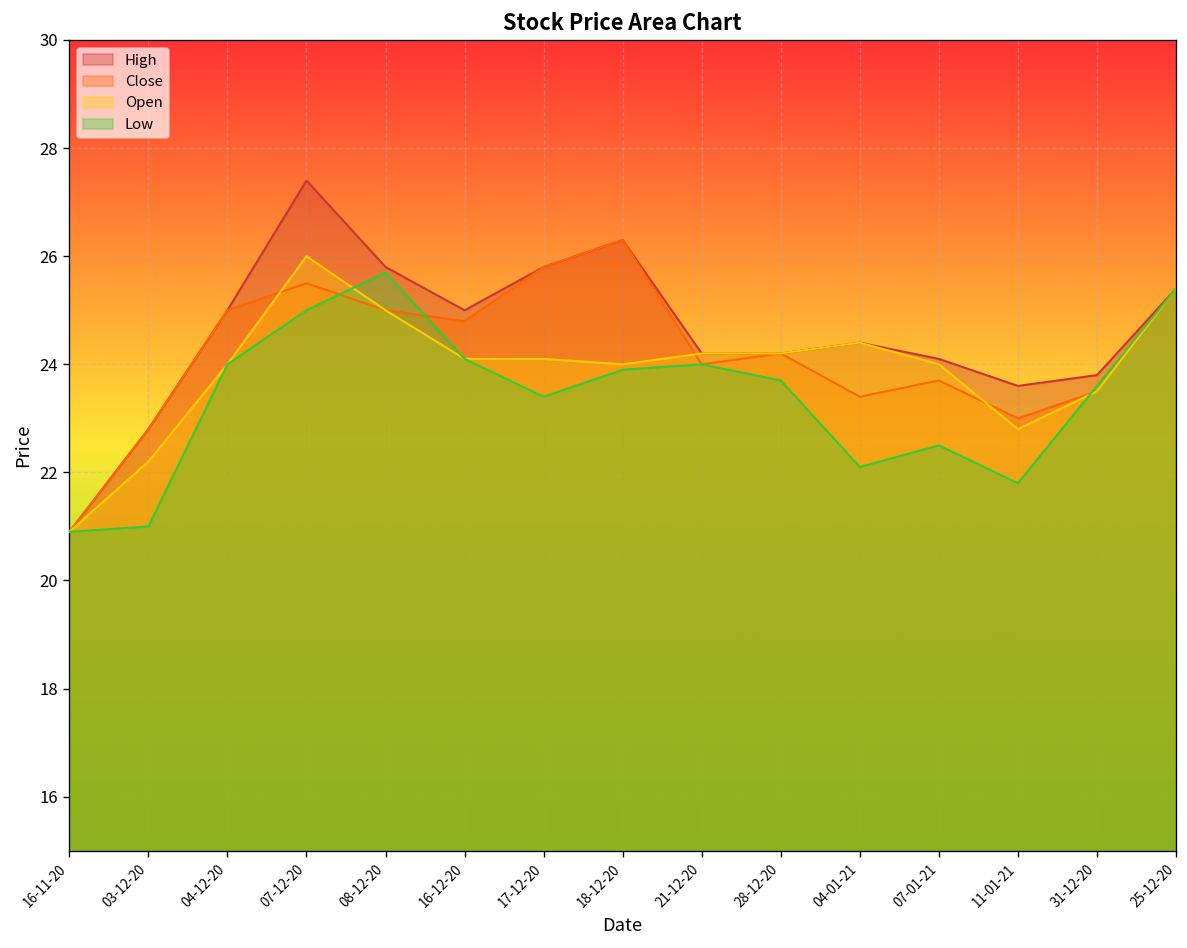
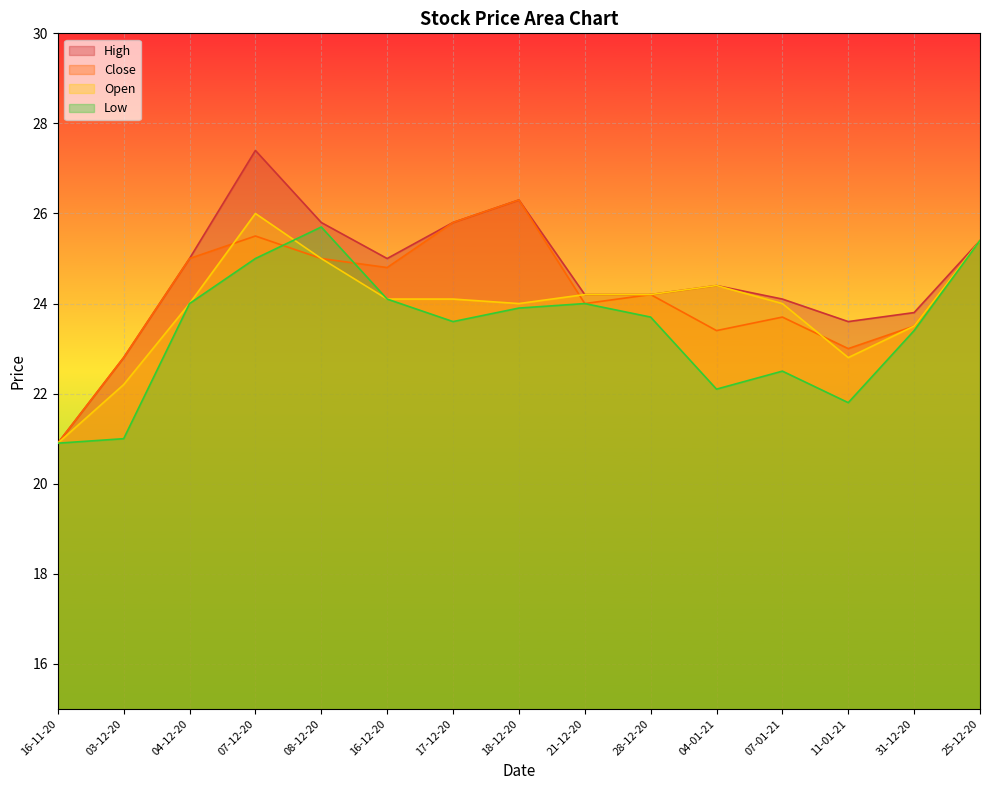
  {
    "Low": {
      "03-12-20": 21.0,
      "07-12-20": 25.0,
      "08-12-20": 25.7,
-     "17-12-20": 23.4,
+     "17-12-20": 23.6,
      "18-12-20": 23.9,
      "28-12-20": 23.7,
      "04-01-21": 22.1,
      "07-01-21": 22.5,
      "11-01-21": 21.8,
-     "31-12-20": 23.6
+     "31-12-20": 23.4
    }
  }
